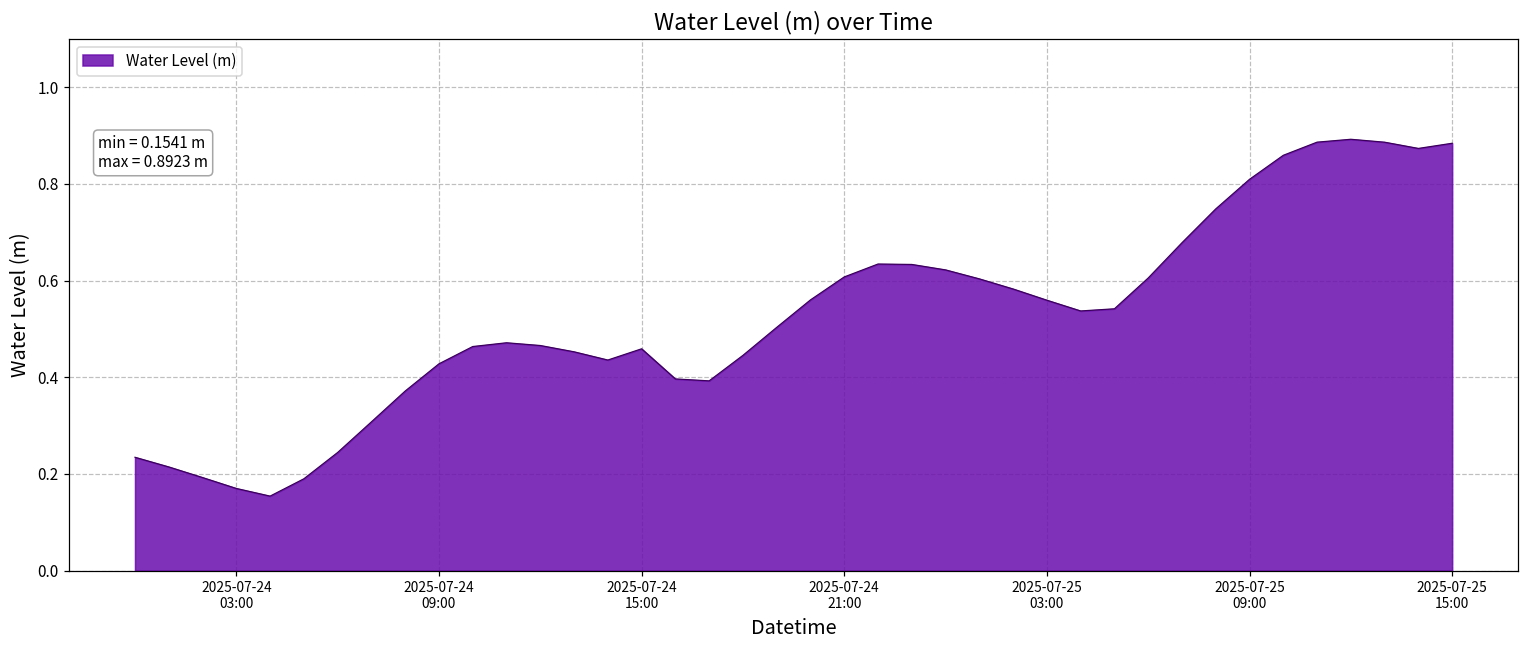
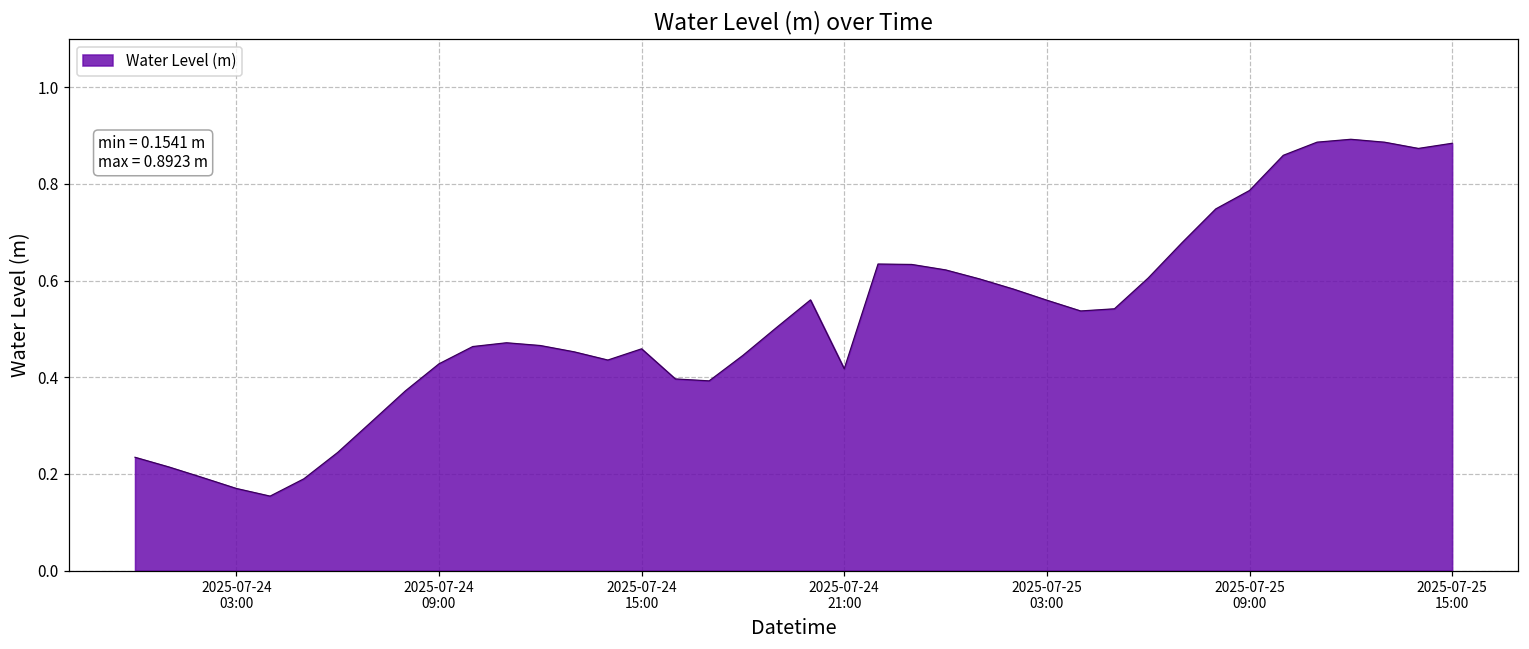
  {
    "2025-07-24 03:00": 0.17,
    "2025-07-24 09:00": 0.43,
    "2025-07-24 15:00": 0.46,
-   "2025-07-24 21:00": 0.61,
+   "2025-07-24 21:00": 0.42,
    "2025-07-25 03:00": 0.56,
-   "2025-07-25 09:00": 0.81,
+   "2025-07-25 09:00": 0.79,
    "2025-07-25 15:00": 0.88
  }
